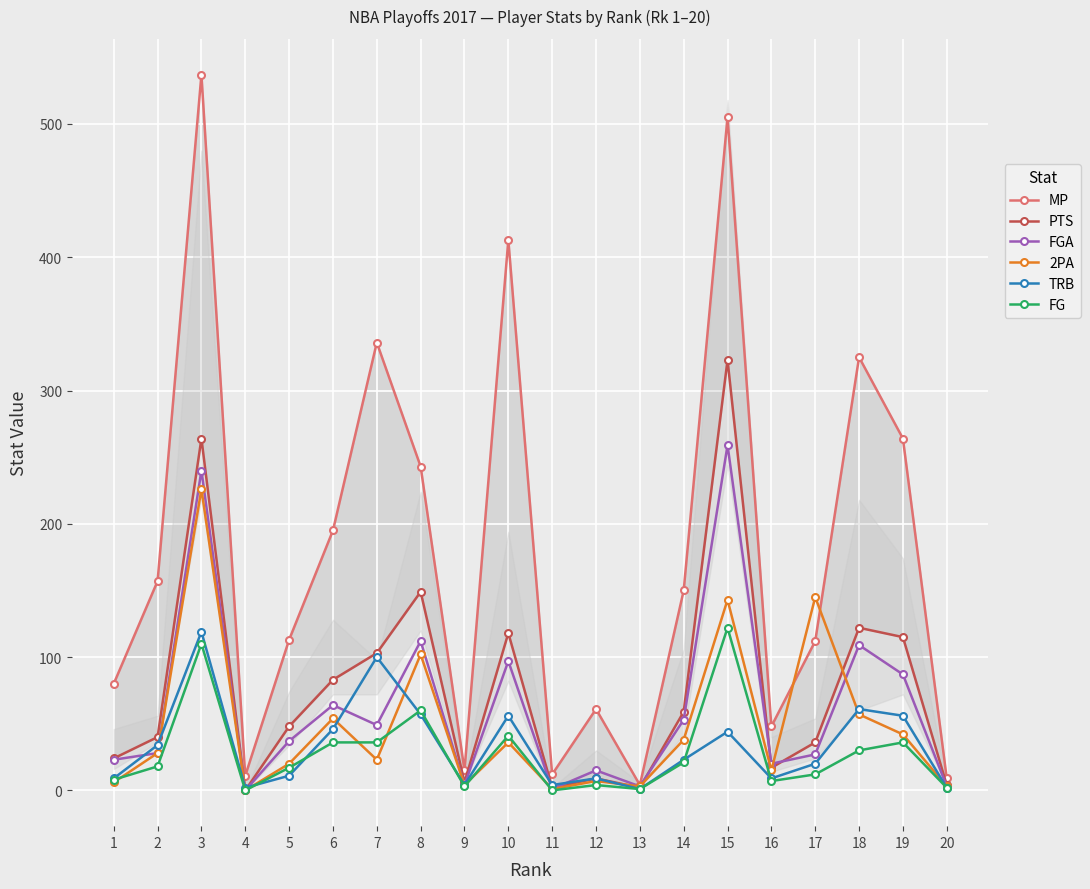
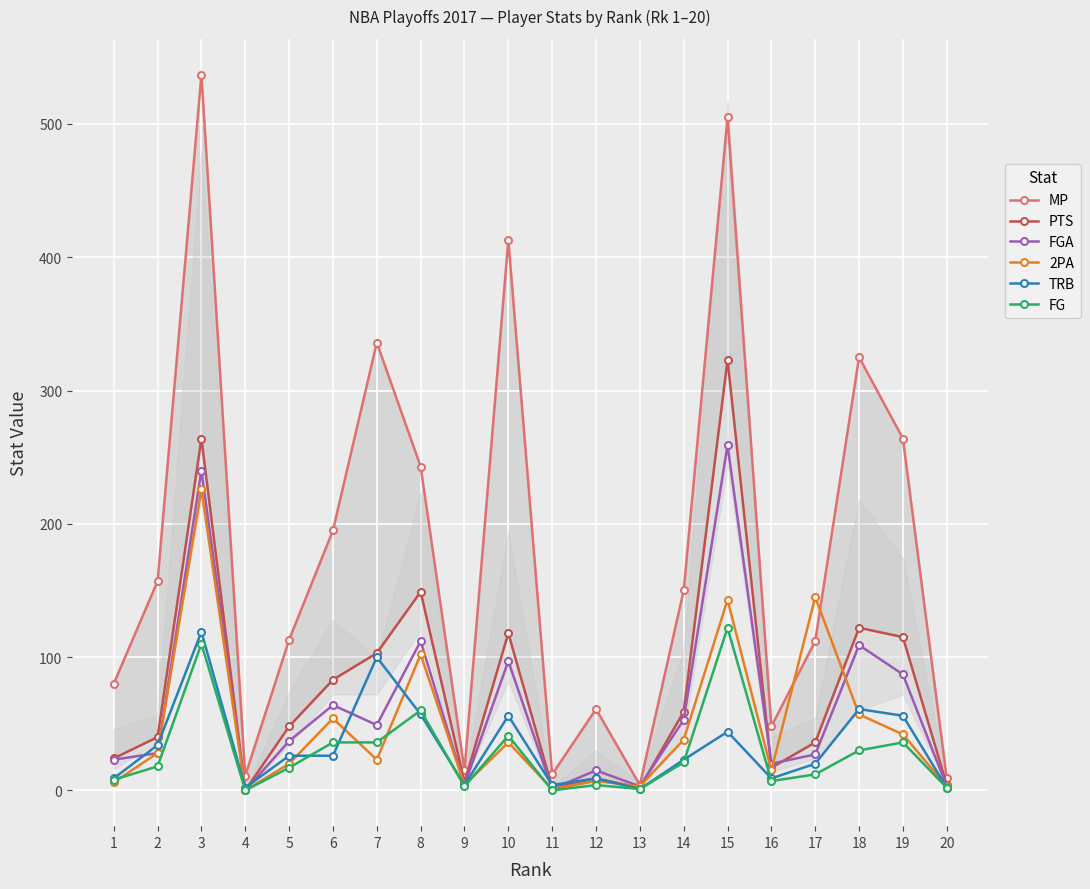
  {
    "FGA": {
      "3": 240,
      "5": 37,
      "6": 64,
      "7": 49,
      "8": 112,
      "10": 97,
      "12": 15,
      "14": 53,
      "15": 259,
      "16": 20,
      "17": 27,
      "18": 109,
      "19": 87
    },
    "2PA": {
      "1": 6,
      "3": 226,
      "5": 20,
      "6": 54,
      "7": 23,
      "8": 102,
      "10": 36,
      "12": 7,
      "14": 38,
      "15": 143,
      "16": 15,
      "17": 145,
      "18": 57,
      "19": 42
    },
    "TRB": {
      "2": 34,
      "3": 119,
      "4": 2,
-     "5": 11,
-     "6": 46,
+     "5": 26,
+     "6": 26,
      "7": 100,
      "8": 57,
      "10": 56,
      "11": 4,
      "14": 23,
      "15": 44,
      "16": 9,
      "17": 20,
      "18": 61,
      "19": 56
    },
    "FG": {
      "2": 18,
      "3": 110,
      "5": 17,
      "6": 36,
      "7": 36,
      "8": 60,
      "10": 41,
      "12": 4,
      "14": 21,
      "15": 122,
      "16": 7,
      "17": 12,
      "18": 30,
      "19": 36
    }
  }
